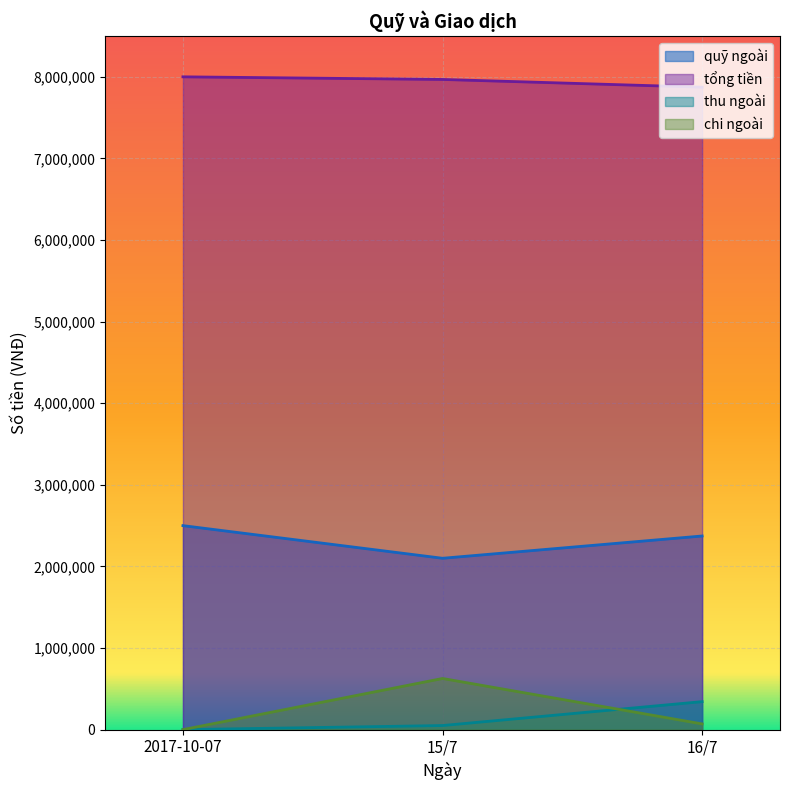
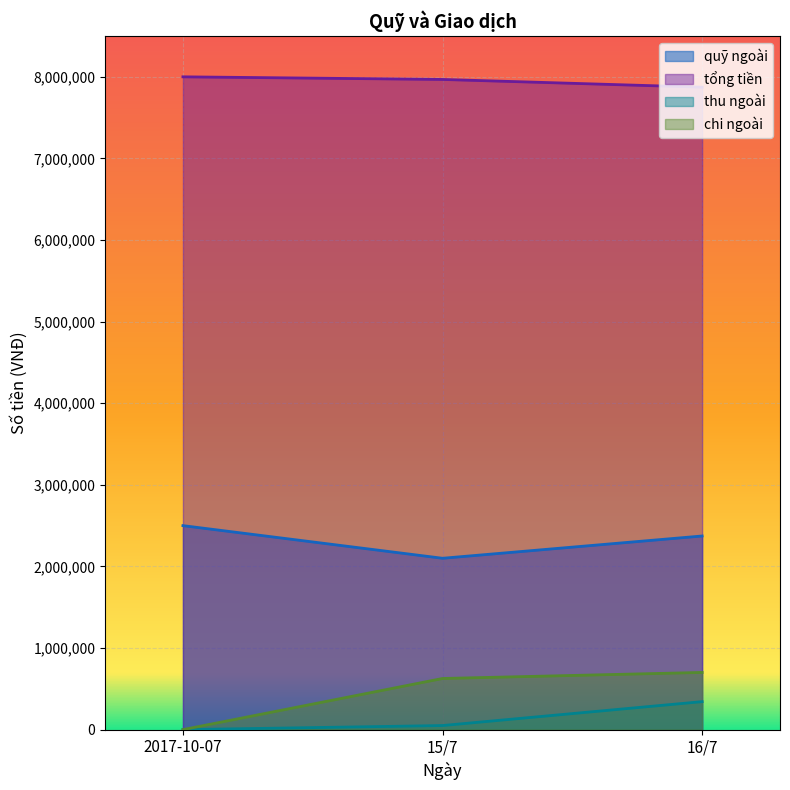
  {
    "tổng tiền": {
      "2017-10-07": "8,000,000",
      "15/7": "8,000,000"
    },
    "chi ngoài": {
      "15/7": "600,000",
-     "16/7": "100,000"
+     "16/7": "700,000"
    }
  }
